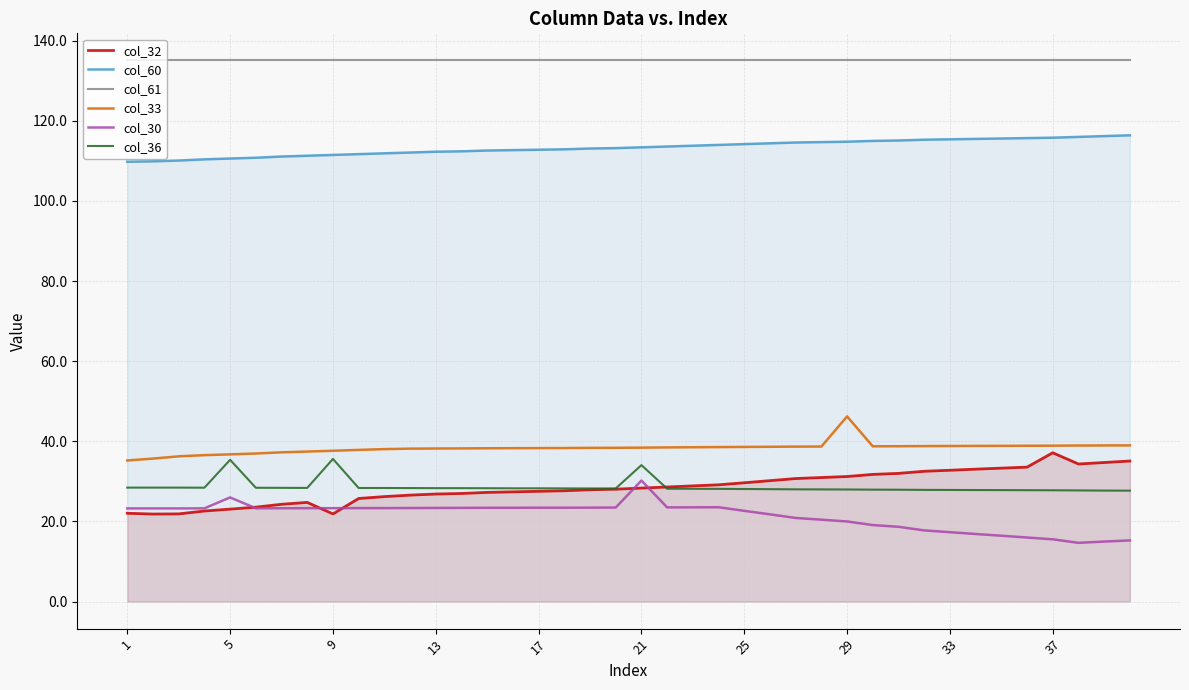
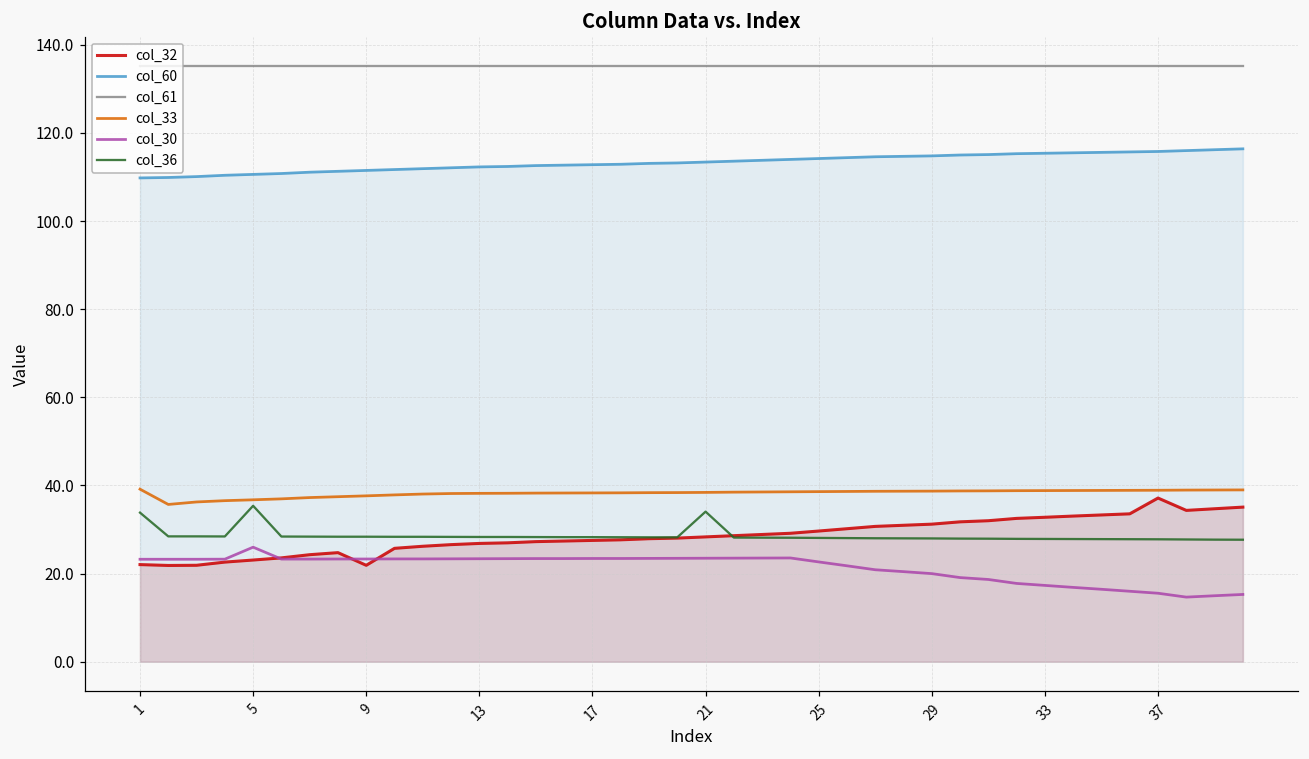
  {
    "col_32": {
      "1": 22,
      "5": 23,
      "9": 22,
      "13": 27,
      "17": 28,
      "21": 28,
      "25": 30,
      "29": 31,
      "33": 33,
      "37": 37
    },
    "col_60": {
      "1": 110,
      "5": 111,
      "9": 112,
      "13": 112,
      "17": 113,
      "21": 113,
      "25": 114,
      "29": 115,
      "33": 115,
      "37": 116
    },
    "col_61": {
      "5": 135,
      "9": 135,
      "13": 135,
      "17": 135,
      "21": 135,
      "25": 135,
      "29": 135,
      "33": 135,
      "37": 135
    },
    "col_33": {
-     "1": 35,
+     "1": 39,
      "5": 37,
      "9": 38,
      "13": 38,
      "17": 38,
      "21": 38,
      "25": 39,
-     "29": 46,
+     "29": 39,
      "33": 39,
      "37": 39
    },
    "col_30": {
      "1": 23,
      "5": 26,
      "9": 23,
      "13": 23,
      "17": 23,
-     "21": 30,
+     "21": 23,
      "25": 23,
      "29": 20,
      "33": 17,
      "37": 16
    },
    "col_36": {
-     "1": 28,
+     "1": 34,
      "5": 35,
-     "9": 36,
+     "9": 28,
      "13": 28,
      "17": 28,
      "21": 34,
      "25": 28,
      "29": 28,
      "33": 28,
      "37": 28
    }
  }
